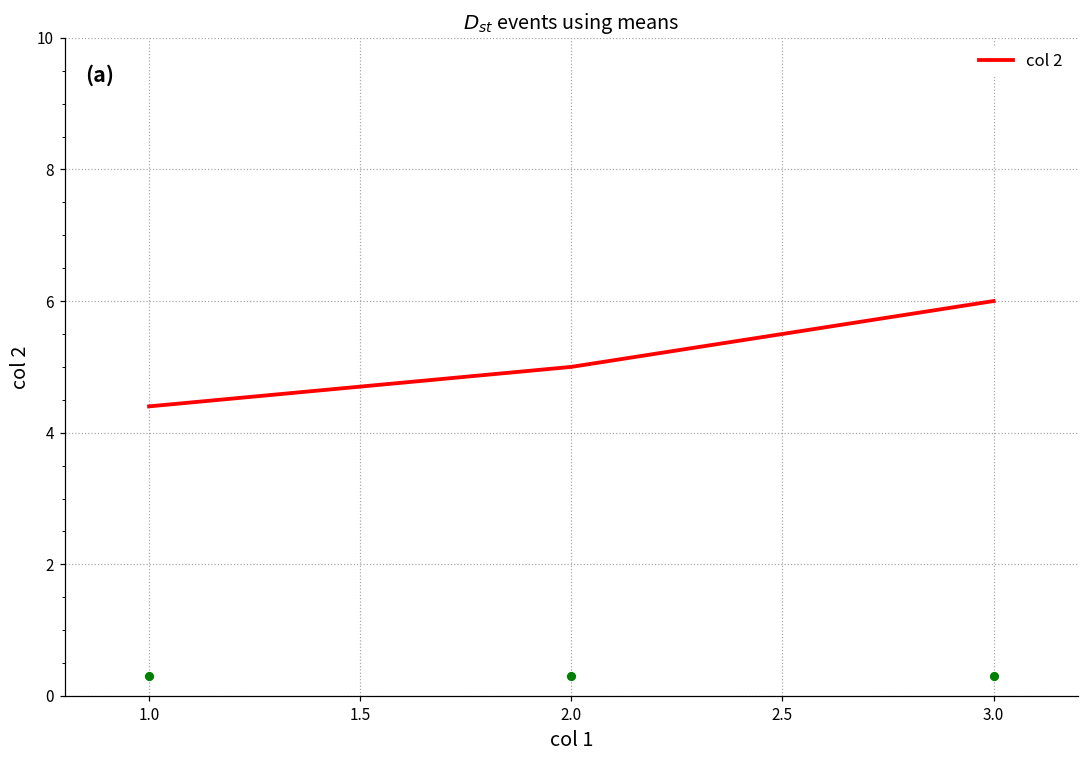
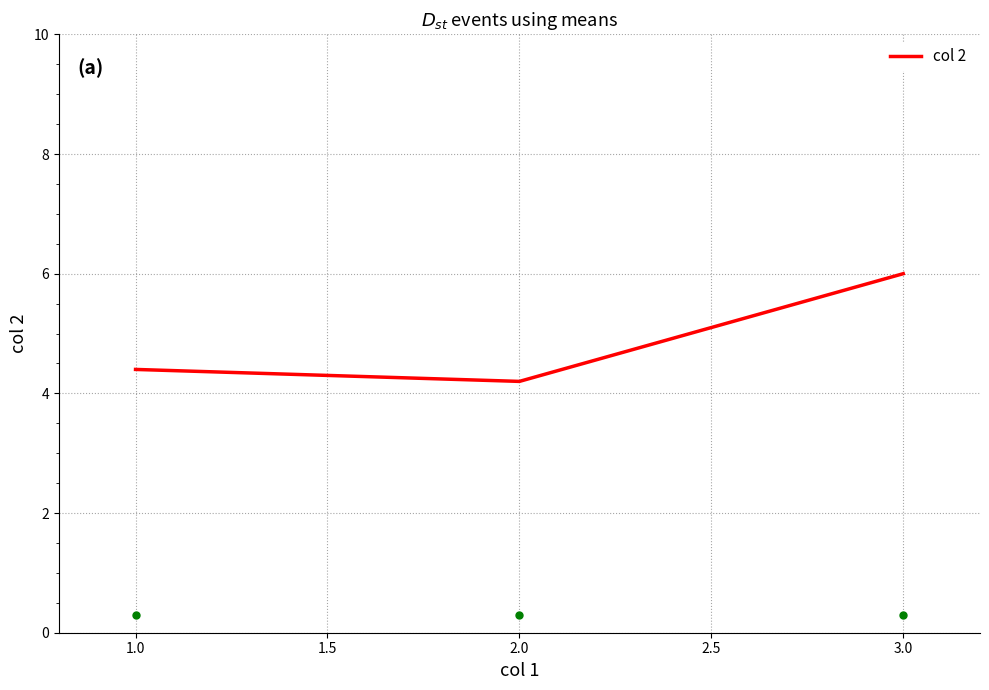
  {
    "col 2": {
      "1.0": 4.4,
-     "2.0": 5.0,
+     "2.0": 4.2,
      "3.0": 6.0
    }
  }
